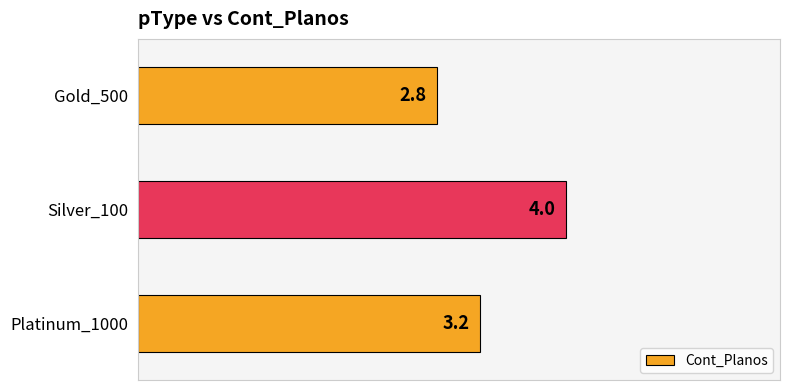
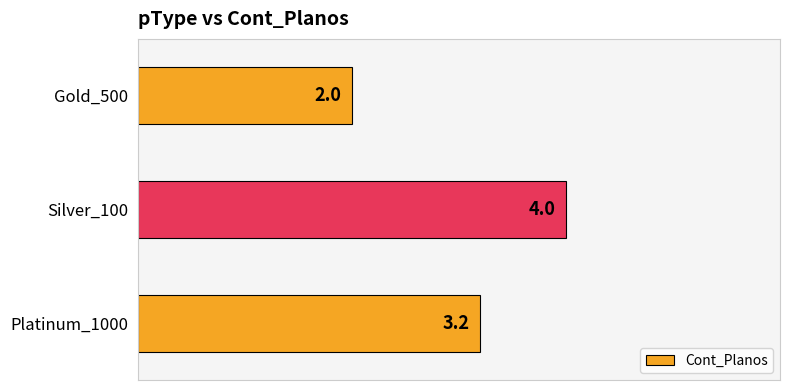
  {
-   "Gold_500": 2.8,
+   "Gold_500": 2.0,
    "Silver_100": 4.0,
    "Platinum_1000": 3.2
  }
